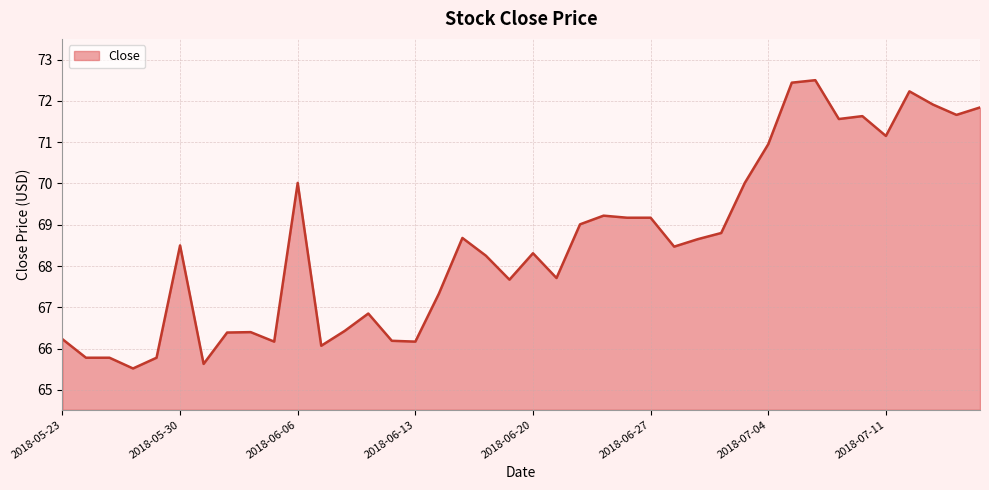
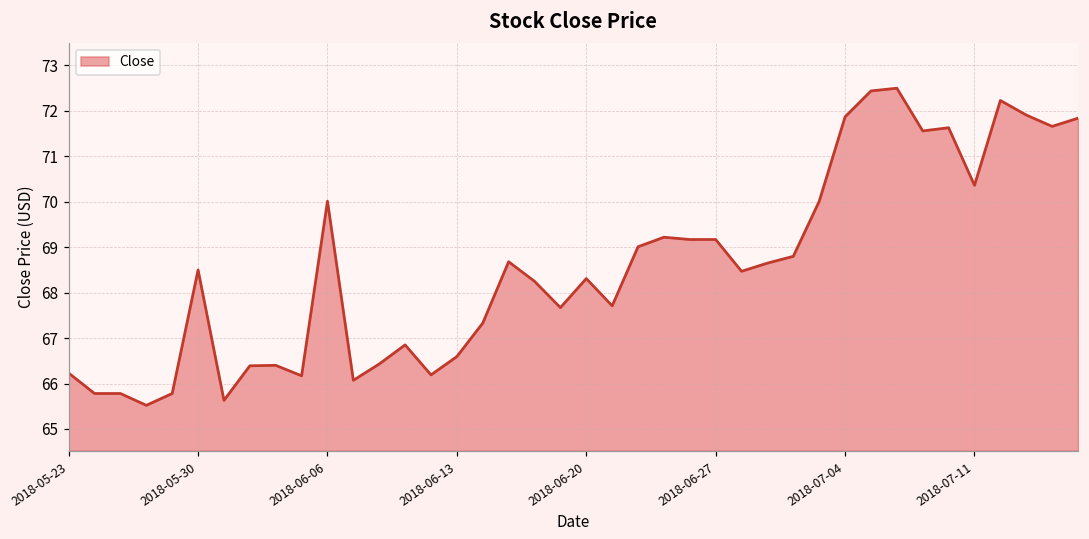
  {
    "2018-05-23": 66.2,
    "2018-05-30": 68.5,
    "2018-06-06": 70.0,
-   "2018-06-13": 66.2,
+   "2018-06-13": 66.6,
    "2018-06-20": 68.3,
    "2018-06-27": 69.2,
-   "2018-07-04": 70.9,
-   "2018-07-11": 71.2
+   "2018-07-04": 71.9,
+   "2018-07-11": 70.4
  }
